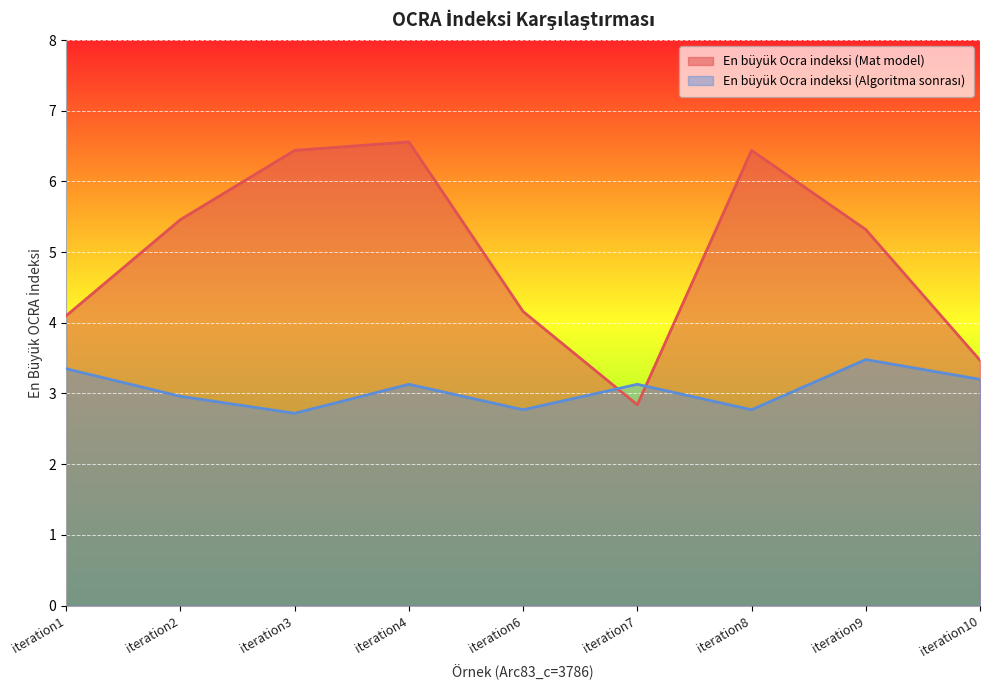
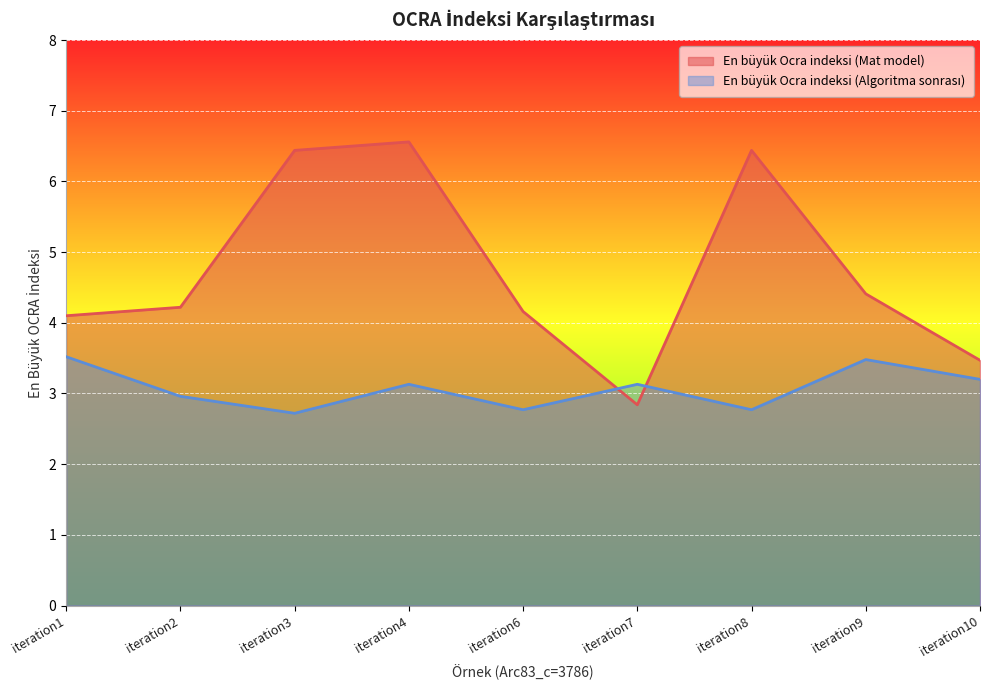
  {
    "En büyük Ocra indeksi (Mat model)": {
      "iteration1": 4.1,
-     "iteration2": 5.5,
+     "iteration2": 4.2,
      "iteration3": 6.4,
      "iteration4": 6.6,
      "iteration6": 4.2,
      "iteration7": 2.8,
      "iteration8": 6.4,
-     "iteration9": 5.3,
+     "iteration9": 4.4,
      "iteration10": 3.5
    },
    "En büyük Ocra indeksi (Algoritma sonrası)": {
-     "iteration1": 3.4,
+     "iteration1": 3.5,
      "iteration2": 3.0,
      "iteration3": 2.7,
      "iteration4": 3.1,
      "iteration6": 2.8,
      "iteration7": 3.1,
      "iteration8": 2.8,
      "iteration9": 3.5,
      "iteration10": 3.2
    }
  }
